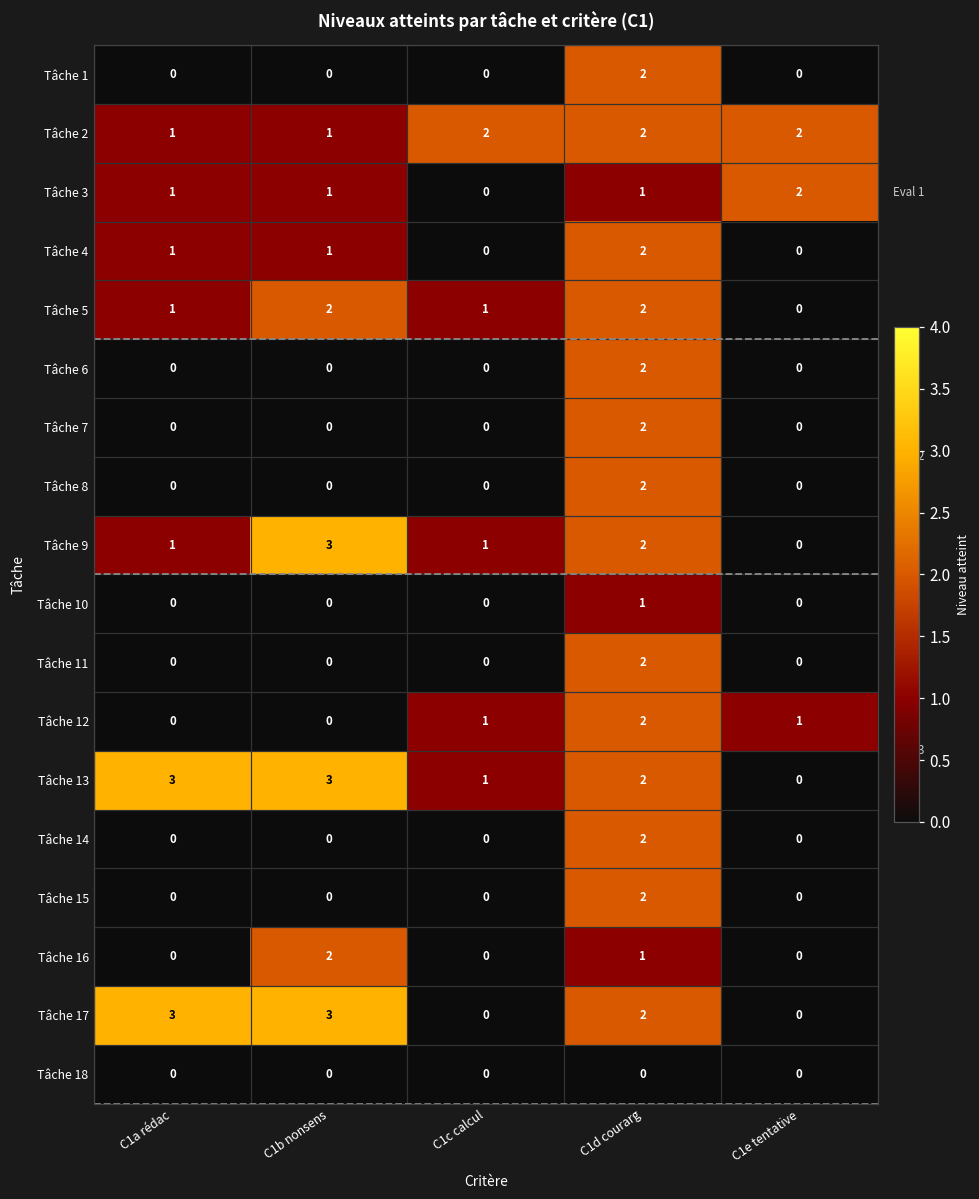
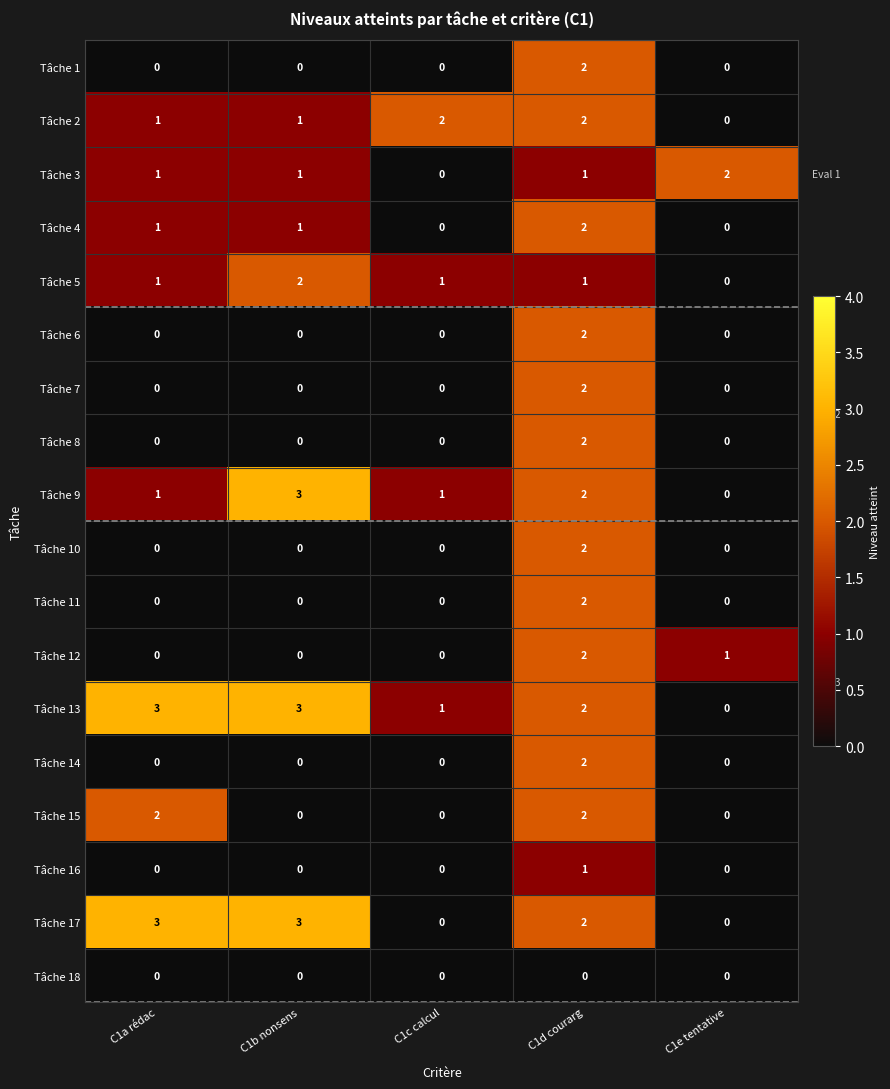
  {
    "Tâche 1": {
      "C1a rédac": 0,
      "C1b nonsens": 0,
      "C1c calcul": 0,
      "C1d courarg": 2,
      "C1e tentative": 0
    },
    "Tâche 2": {
      "C1a rédac": 1,
      "C1b nonsens": 1,
      "C1c calcul": 2,
      "C1d courarg": 2,
-     "C1e tentative": 2
+     "C1e tentative": 0
    },
    "Tâche 3": {
      "C1a rédac": 1,
      "C1b nonsens": 1,
      "C1c calcul": 0,
      "C1d courarg": 1,
      "C1e tentative": 2
    },
    "Tâche 4": {
      "C1a rédac": 1,
      "C1b nonsens": 1,
      "C1c calcul": 0,
      "C1d courarg": 2,
      "C1e tentative": 0
    },
    "Tâche 5": {
      "C1a rédac": 1,
      "C1b nonsens": 2,
      "C1c calcul": 1,
-     "C1d courarg": 2,
+     "C1d courarg": 1,
      "C1e tentative": 0
    },
    "Tâche 6": {
      "C1a rédac": 0,
      "C1b nonsens": 0,
      "C1c calcul": 0,
      "C1d courarg": 2,
      "C1e tentative": 0
    },
    "Tâche 7": {
      "C1a rédac": 0,
      "C1b nonsens": 0,
      "C1c calcul": 0,
      "C1d courarg": 2,
      "C1e tentative": 0
    },
    "Tâche 8": {
      "C1a rédac": 0,
      "C1b nonsens": 0,
      "C1c calcul": 0,
      "C1d courarg": 2,
      "C1e tentative": 0
    },
    "Tâche 9": {
      "C1a rédac": 1,
      "C1b nonsens": 3,
      "C1c calcul": 1,
      "C1d courarg": 2,
      "C1e tentative": 0
    },
    "Tâche 10": {
      "C1a rédac": 0,
      "C1b nonsens": 0,
      "C1c calcul": 0,
-     "C1d courarg": 1,
+     "C1d courarg": 2,
      "C1e tentative": 0
    },
    "Tâche 11": {
      "C1a rédac": 0,
      "C1b nonsens": 0,
      "C1c calcul": 0,
      "C1d courarg": 2,
      "C1e tentative": 0
    },
    "Tâche 12": {
      "C1a rédac": 0,
      "C1b nonsens": 0,
-     "C1c calcul": 1,
+     "C1c calcul": 0,
      "C1d courarg": 2,
      "C1e tentative": 1
    },
    "Tâche 13": {
      "C1a rédac": 3,
      "C1b nonsens": 3,
      "C1c calcul": 1,
      "C1d courarg": 2,
      "C1e tentative": 0
    },
    "Tâche 14": {
      "C1a rédac": 0,
      "C1b nonsens": 0,
      "C1c calcul": 0,
      "C1d courarg": 2,
      "C1e tentative": 0
    },
    "Tâche 15": {
-     "C1a rédac": 0,
+     "C1a rédac": 2,
      "C1b nonsens": 0,
      "C1c calcul": 0,
      "C1d courarg": 2,
      "C1e tentative": 0
    },
    "Tâche 16": {
      "C1a rédac": 0,
-     "C1b nonsens": 2,
+     "C1b nonsens": 0,
      "C1c calcul": 0,
      "C1d courarg": 1,
      "C1e tentative": 0
    },
    "Tâche 17": {
      "C1a rédac": 3,
      "C1b nonsens": 3,
      "C1c calcul": 0,
      "C1d courarg": 2,
      "C1e tentative": 0
    },
    "Tâche 18": {
      "C1a rédac": 0,
      "C1b nonsens": 0,
      "C1c calcul": 0,
      "C1d courarg": 0,
      "C1e tentative": 0
    }
  }
